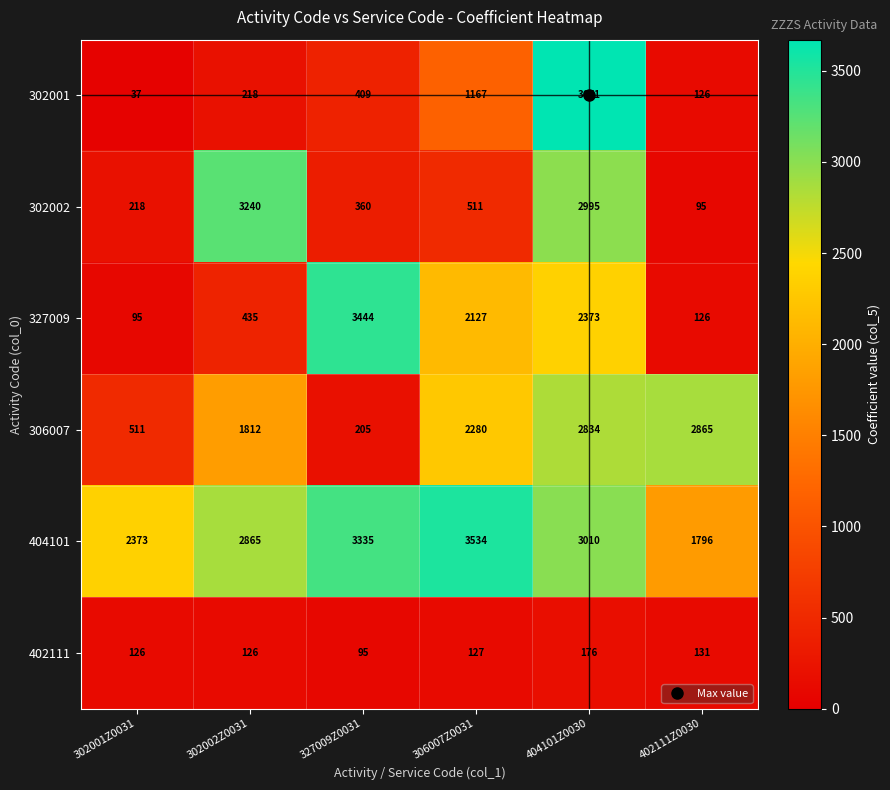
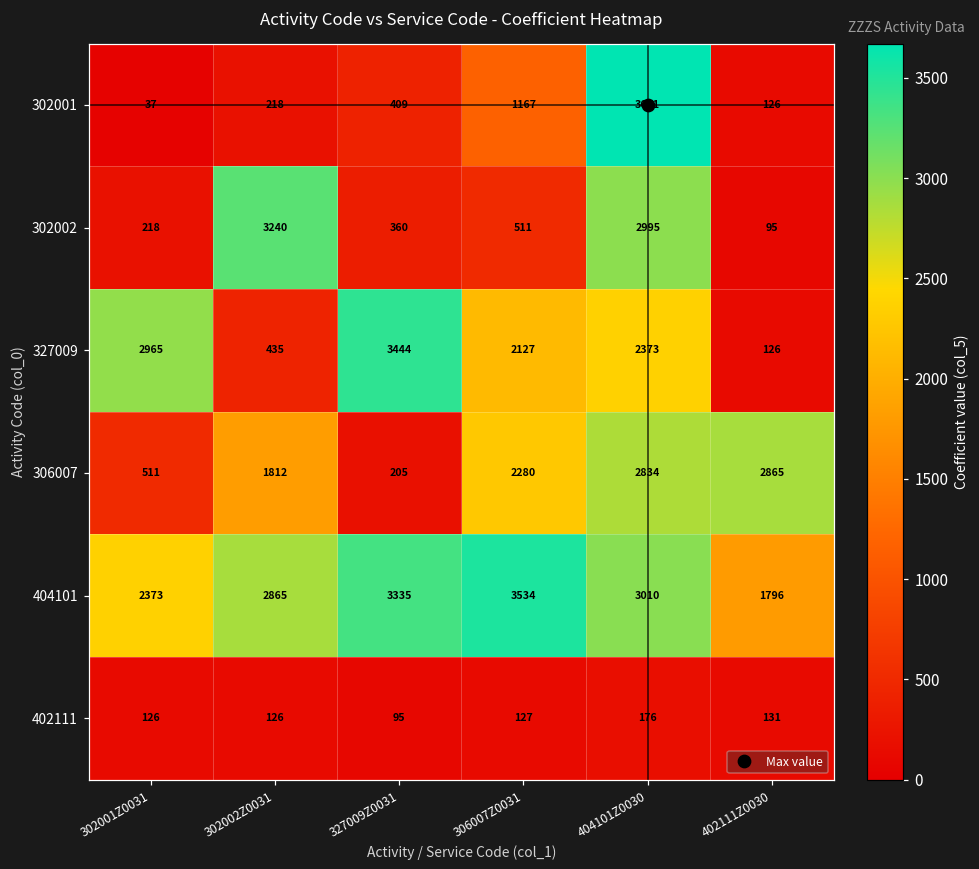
  {
    "302001": {
      "302001Z0031": 37,
      "302002Z0031": 218,
      "327009Z0031": 409,
      "306007Z0031": 1167,
      "402111Z0030": 126
    },
    "302002": {
      "302001Z0031": 218,
      "302002Z0031": 3240,
      "327009Z0031": 360,
      "306007Z0031": 511,
      "404101Z0030": 2995,
      "402111Z0030": 95
    },
    "327009": {
-     "302001Z0031": 95,
+     "302001Z0031": 2965,
      "302002Z0031": 435,
      "327009Z0031": 3444,
      "306007Z0031": 2127,
      "404101Z0030": 2373,
      "402111Z0030": 126
    },
    "306007": {
      "302001Z0031": 511,
      "302002Z0031": 1812,
      "327009Z0031": 205,
      "306007Z0031": 2280,
      "404101Z0030": 2834,
      "402111Z0030": 2865
    },
    "404101": {
      "302001Z0031": 2373,
      "302002Z0031": 2865,
      "327009Z0031": 3335,
      "306007Z0031": 3534,
      "404101Z0030": 3010,
      "402111Z0030": 1796
    },
    "402111": {
      "302001Z0031": 126,
      "302002Z0031": 126,
      "327009Z0031": 95,
      "306007Z0031": 127,
      "404101Z0030": 176,
      "402111Z0030": 131
    }
  }
